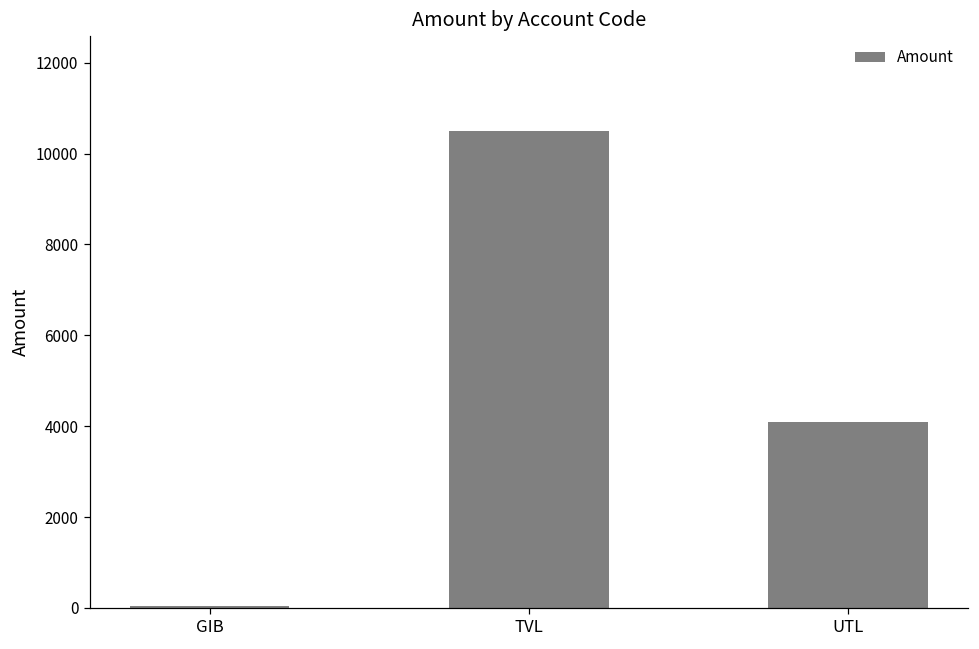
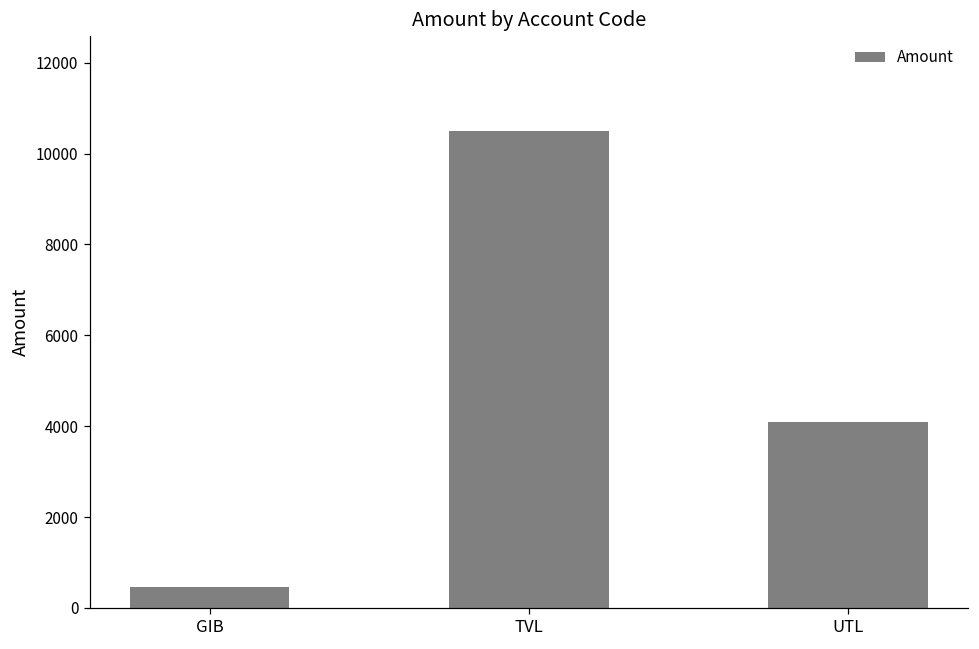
  {
-   "GIB": 100,
+   "GIB": 500,
    "TVL": 10500,
    "UTL": 4100
  }
